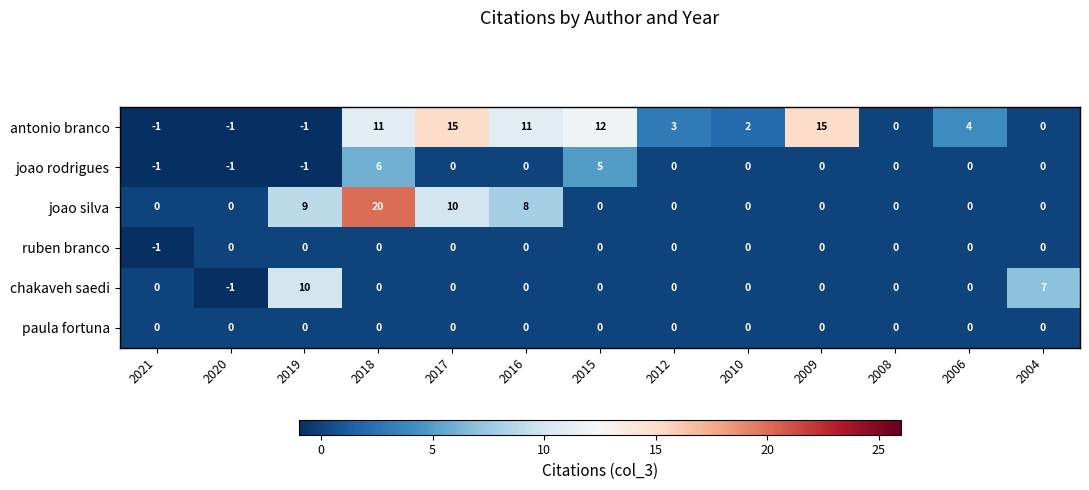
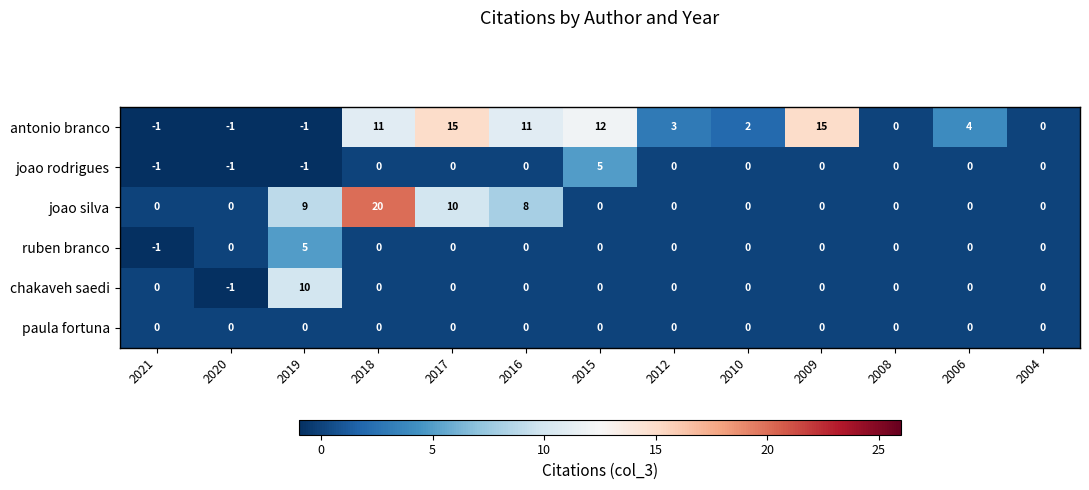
  {
    "antonio branco": {
      "2021": -1,
      "2020": -1,
      "2019": -1,
      "2018": 11,
      "2017": 15,
      "2016": 11,
      "2015": 12,
      "2012": 3,
      "2010": 2,
      "2009": 15,
      "2008": 0,
      "2006": 4,
      "2004": 0
    },
    "joao rodrigues": {
      "2021": -1,
      "2020": -1,
      "2019": -1,
-     "2018": 6,
+     "2018": 0,
      "2017": 0,
      "2016": 0,
      "2015": 5,
      "2012": 0,
      "2010": 0,
      "2009": 0,
      "2008": 0,
      "2006": 0,
      "2004": 0
    },
    "joao silva": {
      "2021": 0,
      "2020": 0,
      "2019": 9,
      "2018": 20,
      "2017": 10,
      "2016": 8,
      "2015": 0,
      "2012": 0,
      "2010": 0,
      "2009": 0,
      "2008": 0,
      "2006": 0,
      "2004": 0
    },
    "ruben branco": {
      "2021": -1,
      "2020": 0,
-     "2019": 0,
+     "2019": 5,
      "2018": 0,
      "2017": 0,
      "2016": 0,
      "2015": 0,
      "2012": 0,
      "2010": 0,
      "2009": 0,
      "2008": 0,
      "2006": 0,
      "2004": 0
    },
    "chakaveh saedi": {
      "2021": 0,
      "2020": -1,
      "2019": 10,
      "2018": 0,
      "2017": 0,
      "2016": 0,
      "2015": 0,
      "2012": 0,
      "2010": 0,
      "2009": 0,
      "2008": 0,
      "2006": 0,
-     "2004": 7
+     "2004": 0
    },
    "paula fortuna": {
      "2021": 0,
      "2020": 0,
      "2019": 0,
      "2018": 0,
      "2017": 0,
      "2016": 0,
      "2015": 0,
      "2012": 0,
      "2010": 0,
      "2009": 0,
      "2008": 0,
      "2006": 0,
      "2004": 0
    }
  }
